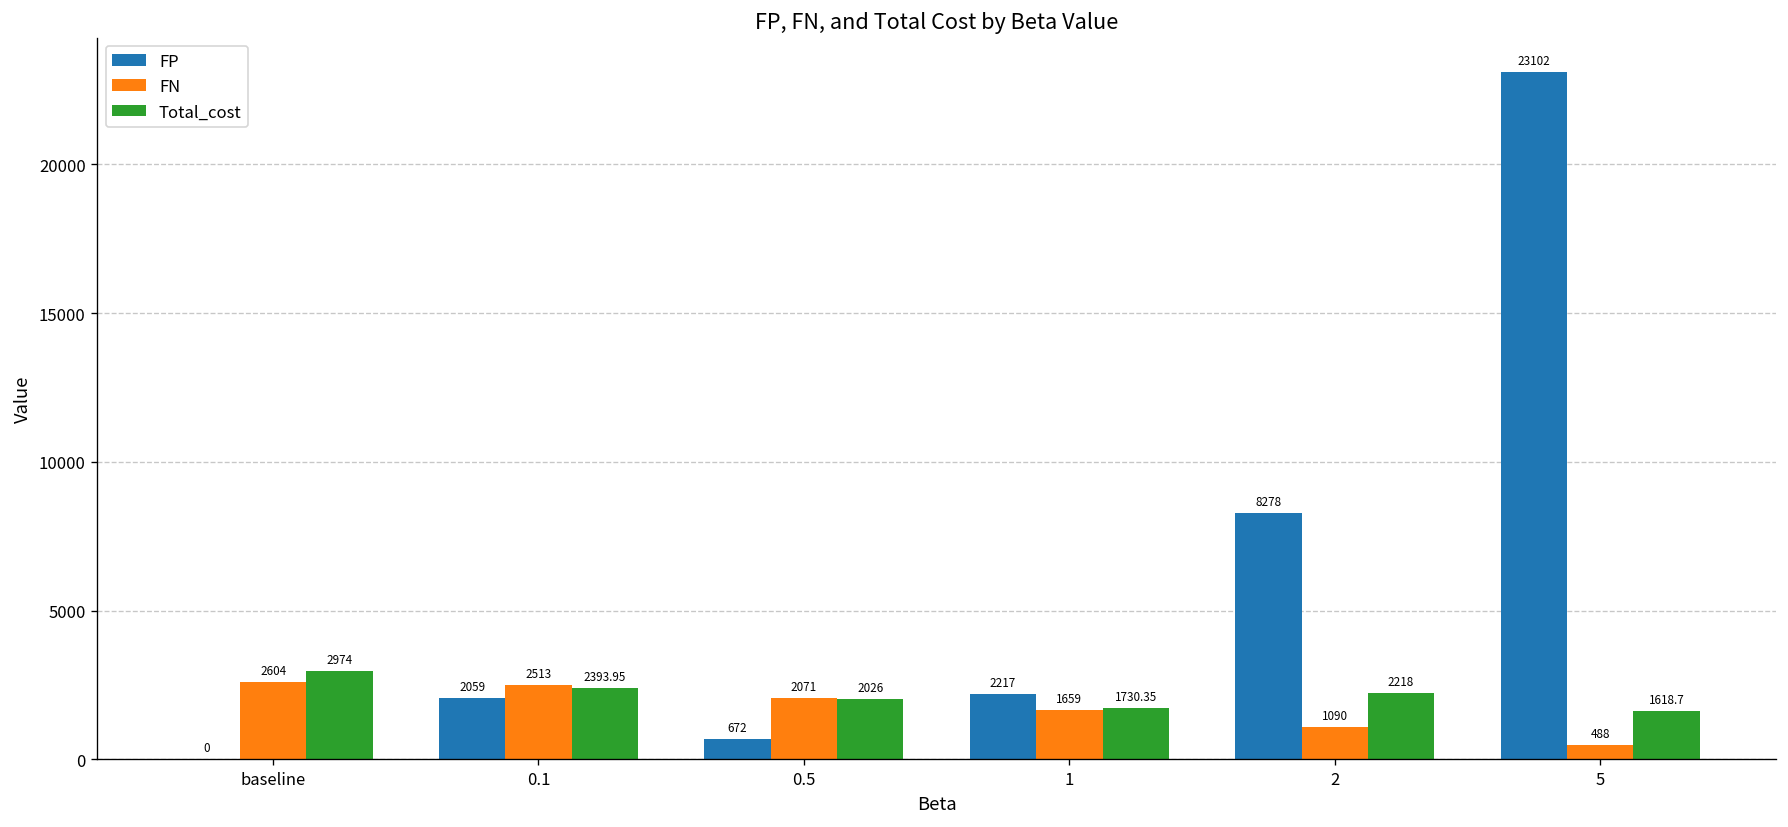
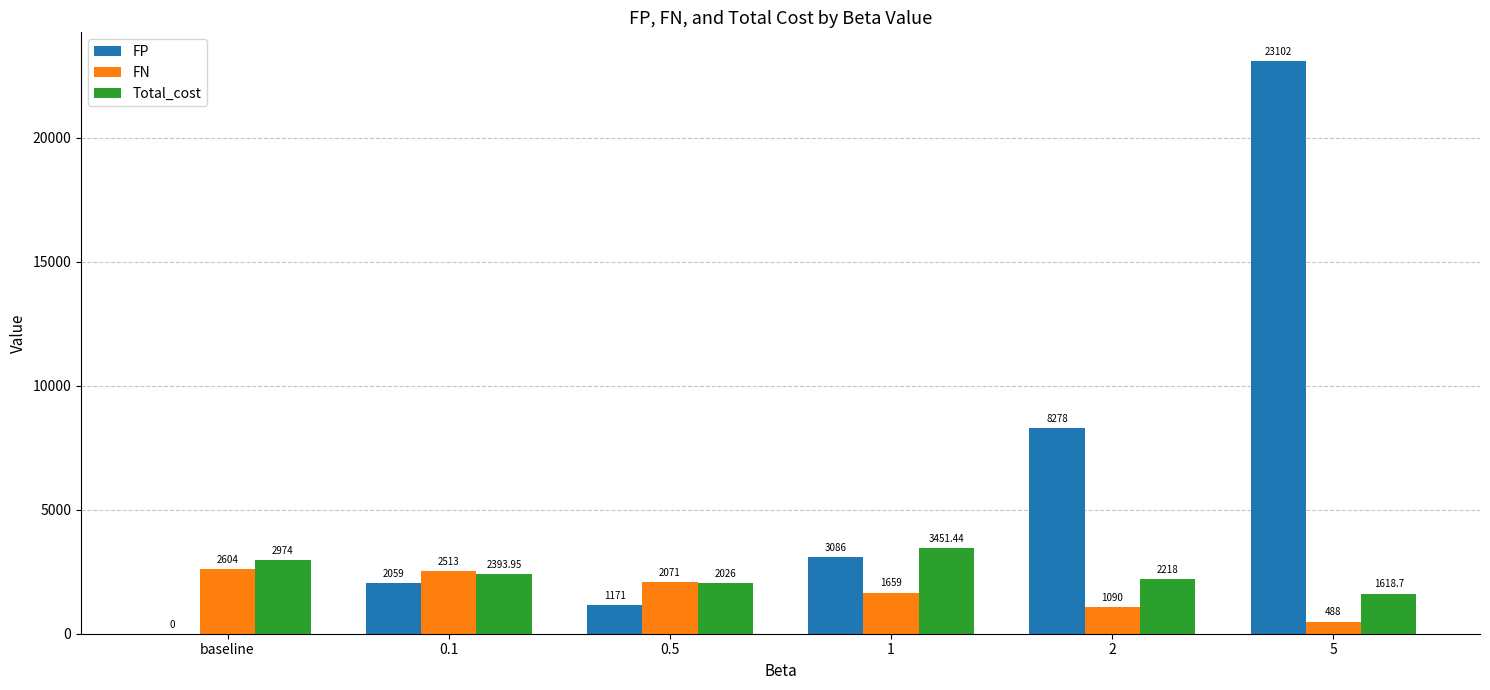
  {
    "FP": {
      "baseline": 0,
      "0.1": 2059,
-     "0.5": 672,
-     "1": 2217,
+     "0.5": 1171,
+     "1": 3086,
      "2": 8278,
      "5": 23102
    },
    "FN": {
      "baseline": 2604,
      "0.1": 2513,
      "0.5": 2071,
      "1": 1659,
      "2": 1090,
      "5": 488
    },
    "Total_cost": {
      "baseline": 2974,
      "0.1": 2393.95,
      "0.5": 2026,
-     "1": 1730.35,
+     "1": 3451.44,
      "2": 2218,
      "5": 1618.7
    }
  }
